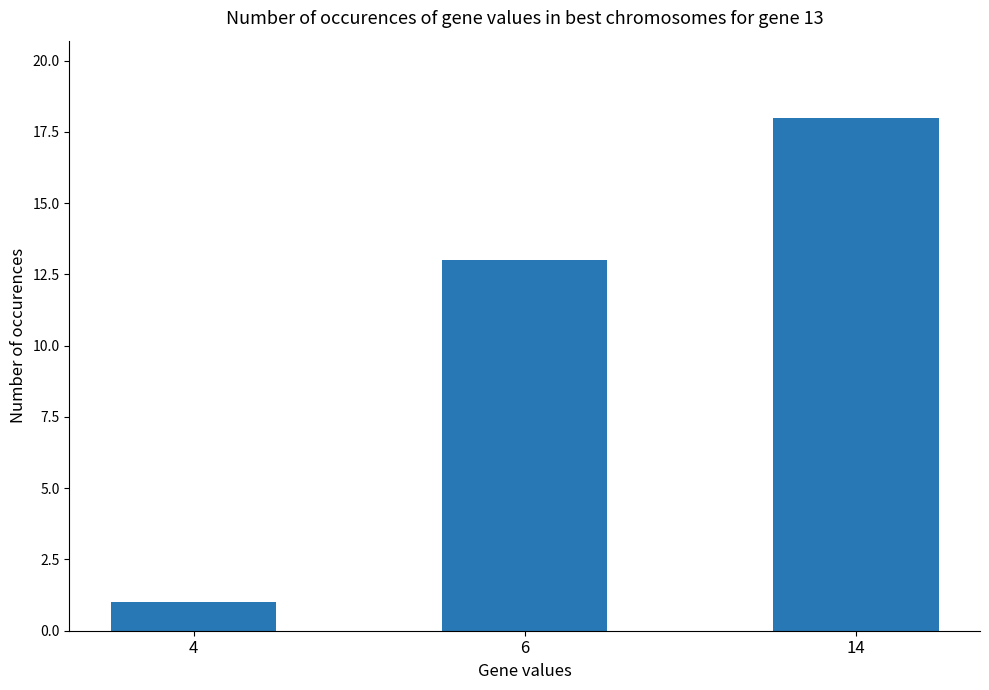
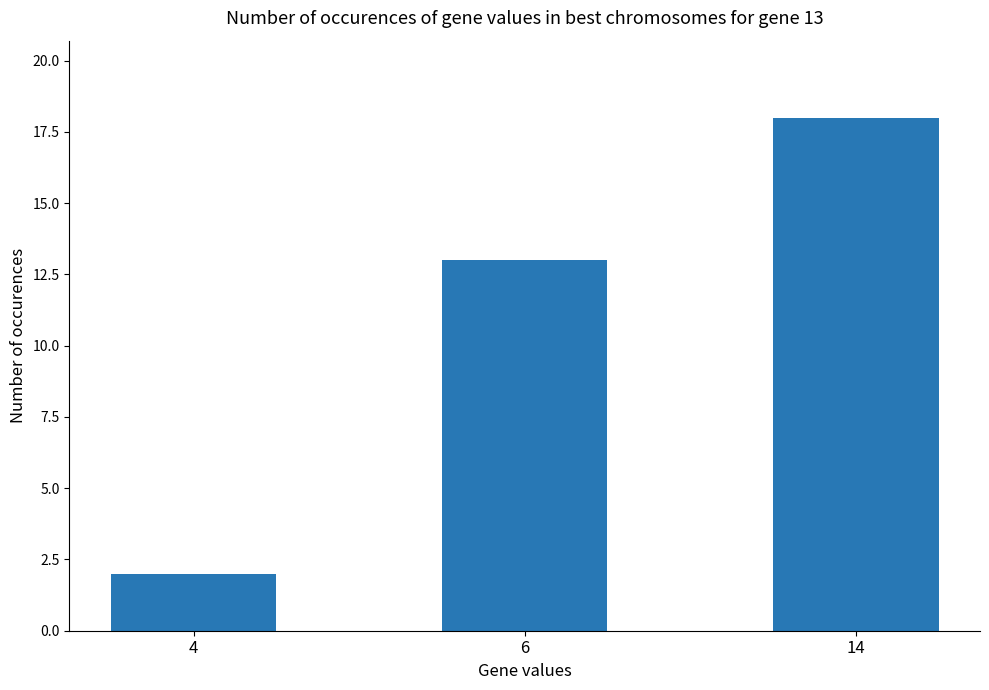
  {
-   "4": 1,
+   "4": 2,
    "6": 13,
    "14": 18
  }
